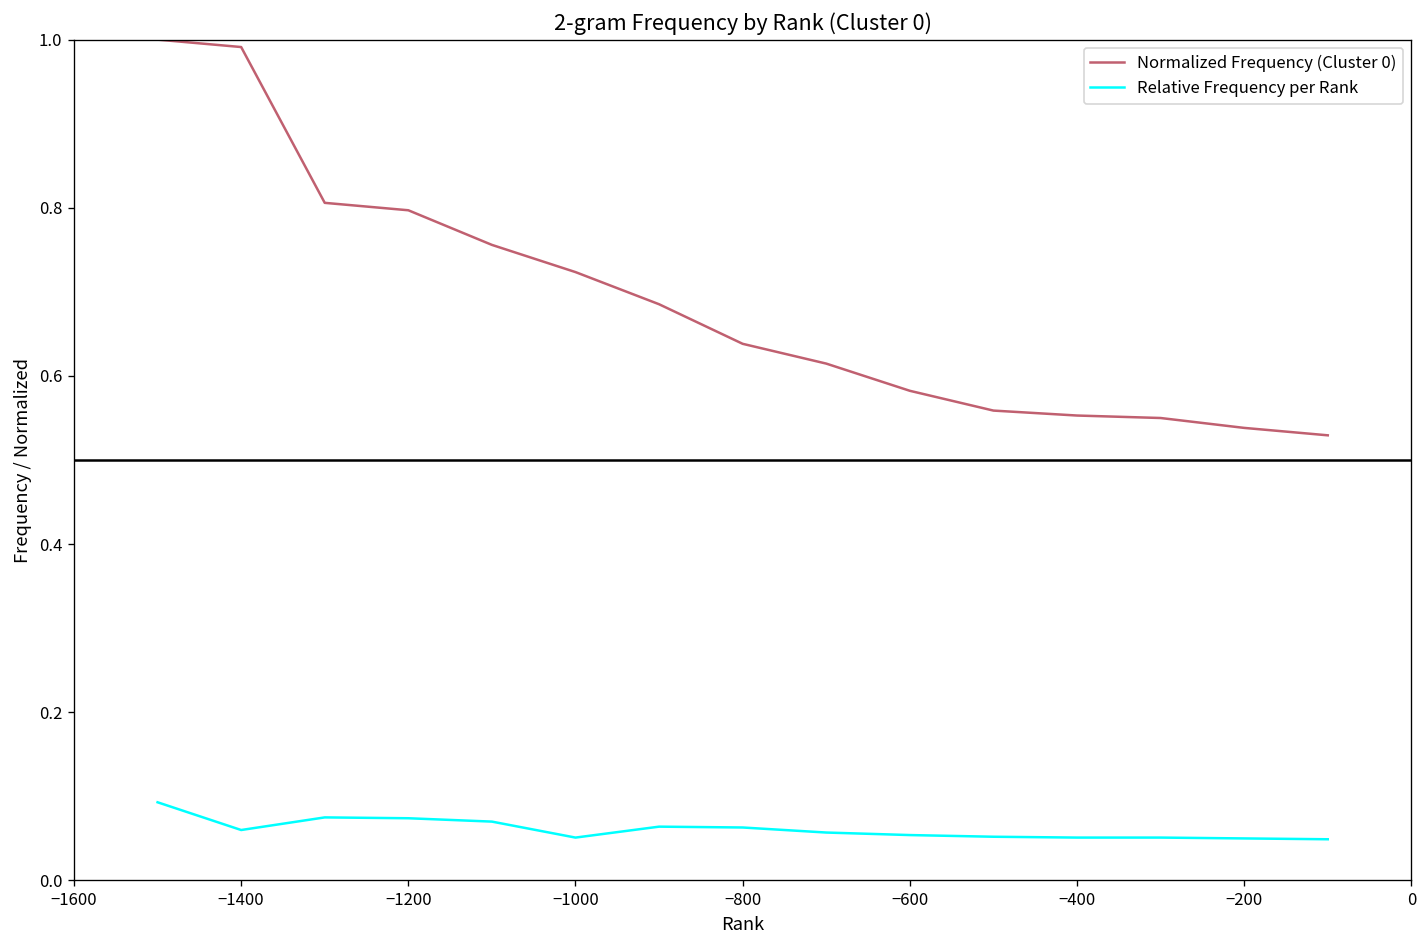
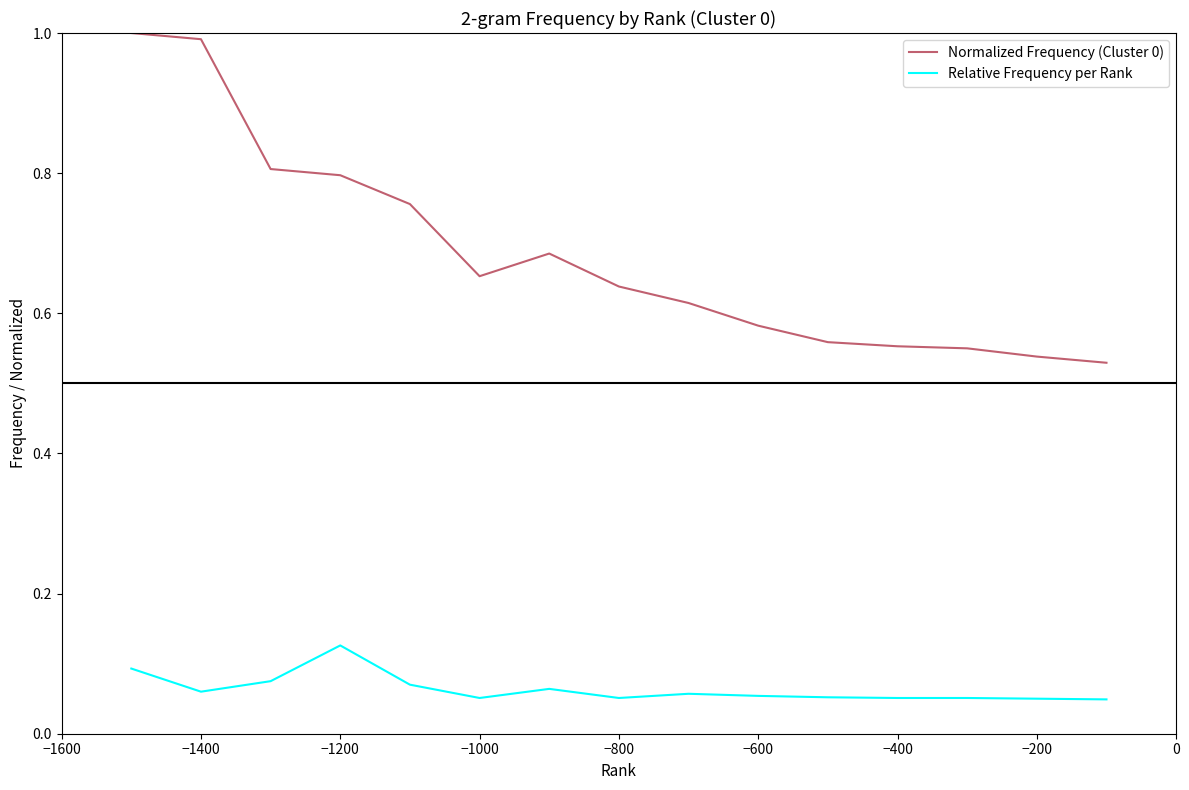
  {
    "Normalized Frequency (Cluster 0)": {
      "−1400": 0.99,
      "−1200": 0.80,
-     "−1000": 0.72,
+     "−1000": 0.65,
      "−800": 0.64,
      "−600": 0.58,
      "−400": 0.55,
      "−200": 0.54
    },
    "Relative Frequency per Rank": {
      "−1400": 0.06,
-     "−1200": 0.07,
+     "−1200": 0.13,
      "−1000": 0.05,
-     "−800": 0.06,
+     "−800": 0.05,
      "−600": 0.05,
      "−400": 0.05,
      "−200": 0.05
    }
  }
